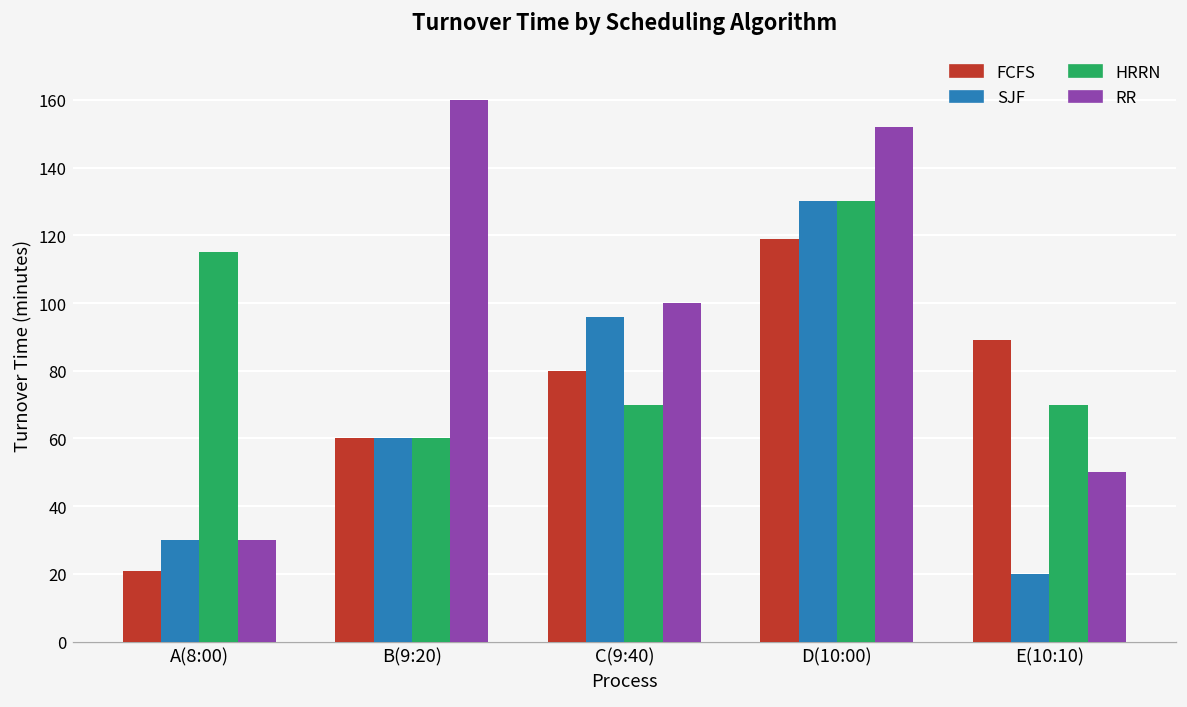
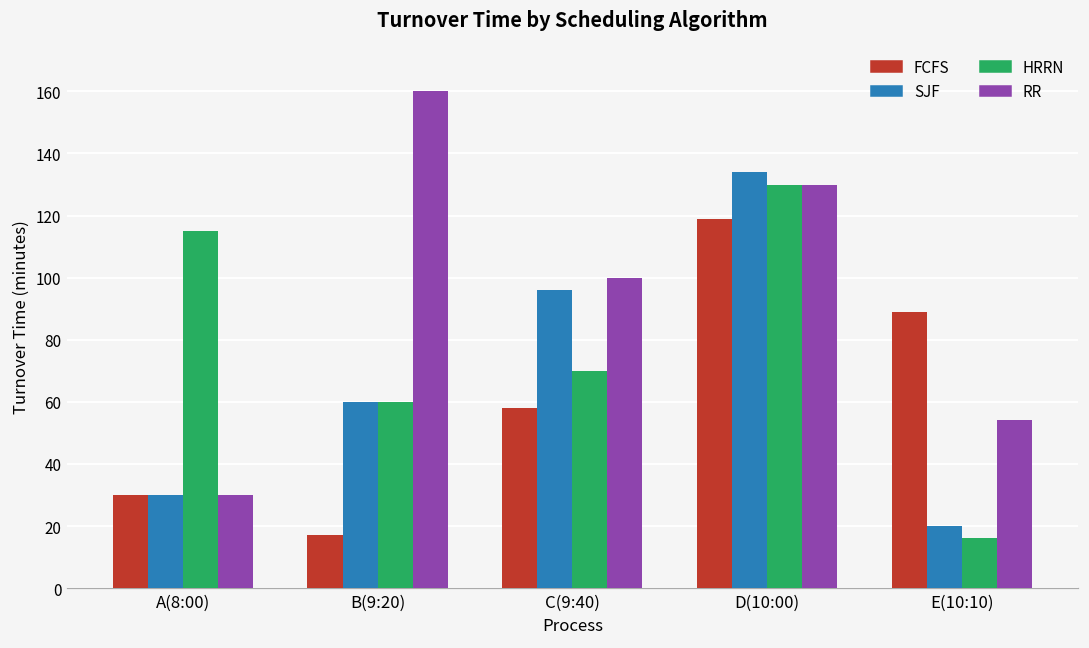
  {
    "FCFS": {
-     "A(8:00)": 21,
-     "B(9:20)": 60,
-     "C(9:40)": 80,
+     "A(8:00)": 30,
+     "B(9:20)": 17,
+     "C(9:40)": 58,
      "D(10:00)": 119,
      "E(10:10)": 89
    },
    "SJF": {
      "A(8:00)": 30,
      "B(9:20)": 60,
      "C(9:40)": 96,
-     "D(10:00)": 130,
+     "D(10:00)": 134,
      "E(10:10)": 20
    },
    "HRRN": {
      "A(8:00)": 115,
      "B(9:20)": 60,
      "C(9:40)": 70,
      "D(10:00)": 130,
-     "E(10:10)": 70
+     "E(10:10)": 16
    },
    "RR": {
      "A(8:00)": 30,
      "B(9:20)": 160,
      "C(9:40)": 100,
-     "D(10:00)": 152,
-     "E(10:10)": 50
+     "D(10:00)": 130,
+     "E(10:10)": 54
    }
  }
